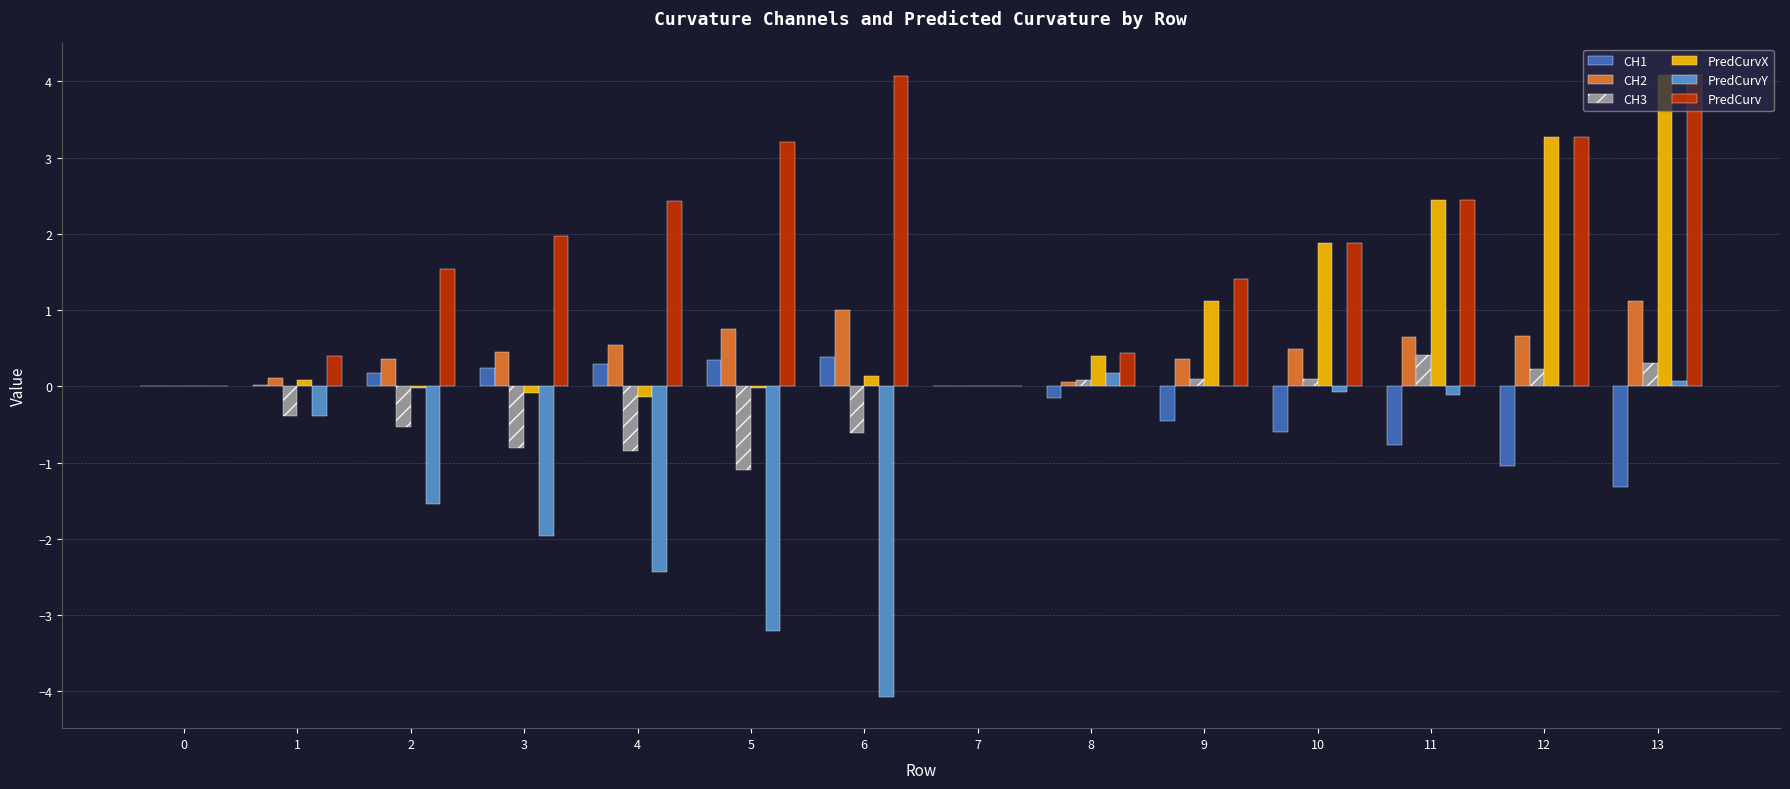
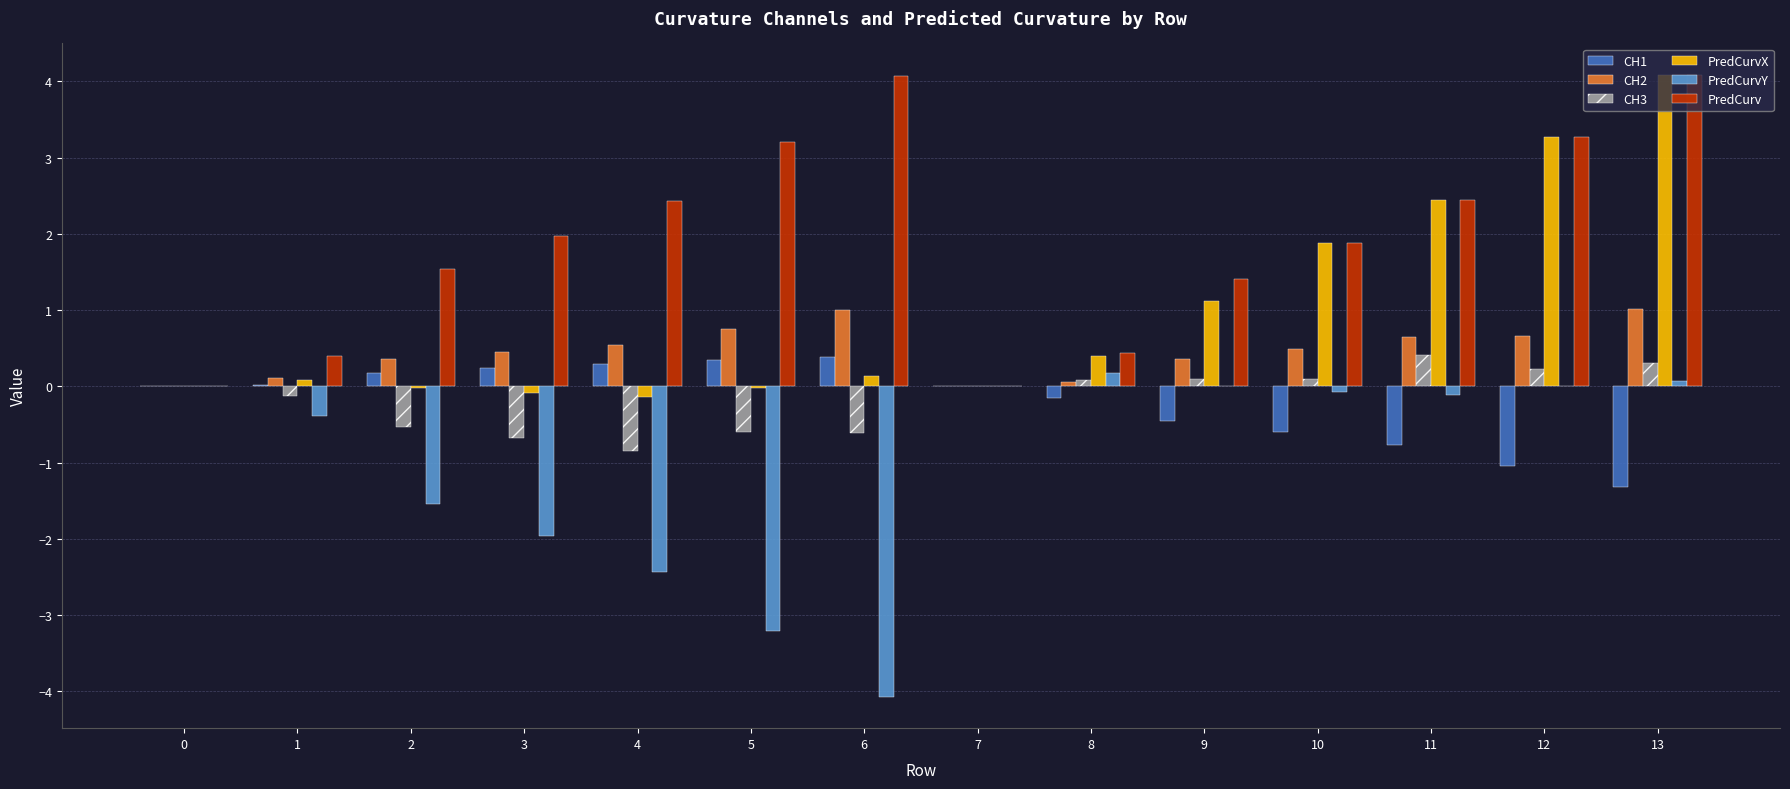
  {
    "CH2": {
      "0": 0.0,
      "1": 0.1,
      "2": 0.4,
      "3": 0.4,
      "4": 0.5,
      "5": 0.8,
      "6": 1.0,
      "7": 0.0,
      "8": 0.1,
      "9": 0.4,
      "10": 0.5,
      "11": 0.6,
      "12": 0.7,
-     "13": 1.1
+     "13": 1.0
    },
    "CH3": {
      "0": 0.0,
-     "1": -0.4,
+     "1": -0.1,
      "2": -0.5,
-     "3": -0.8,
+     "3": -0.7,
      "4": -0.8,
-     "5": -1.1,
+     "5": -0.6,
      "6": -0.6,
      "7": 0.0,
      "8": 0.1,
      "9": 0.1,
      "10": 0.1,
      "11": 0.4,
      "12": 0.2,
      "13": 0.3
    },
    "PredCurvX": {
      "0": 0.0,
      "1": 0.1,
      "3": -0.1,
      "4": -0.1,
      "6": 0.1,
      "7": 0.0,
      "8": 0.4,
      "9": 1.1,
      "10": 1.9,
      "11": 2.4,
      "12": 3.3
    },
    "PredCurv": {
      "0": 0.0,
      "1": 0.4,
      "2": 1.5,
      "3": 2.0,
      "4": 2.4,
      "5": 3.2,
      "6": 4.1,
      "7": 0.0,
      "8": 0.4,
      "9": 1.4,
      "10": 1.9,
      "11": 2.5,
      "12": 3.3
    }
  }
